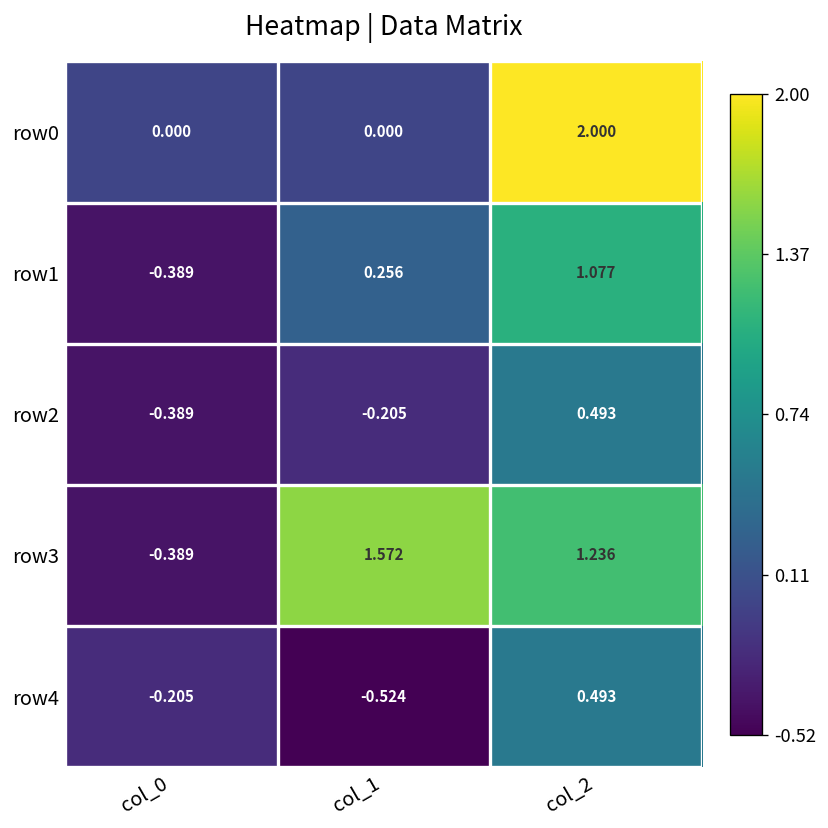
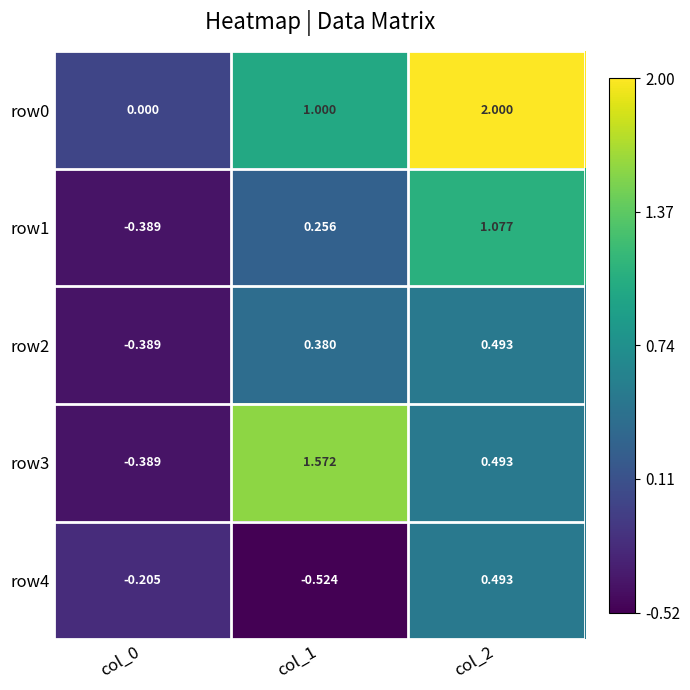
  {
    "row0": {
      "col_0": 0.000,
-     "col_1": 0.000,
+     "col_1": 1.000,
      "col_2": 2.000
    },
    "row1": {
      "col_0": -0.389,
      "col_1": 0.256,
      "col_2": 1.077
    },
    "row2": {
      "col_0": -0.389,
-     "col_1": -0.205,
+     "col_1": 0.380,
      "col_2": 0.493
    },
    "row3": {
      "col_0": -0.389,
      "col_1": 1.572,
-     "col_2": 1.236
+     "col_2": 0.493
    },
    "row4": {
      "col_0": -0.205,
      "col_1": -0.524,
      "col_2": 0.493
    }
  }
